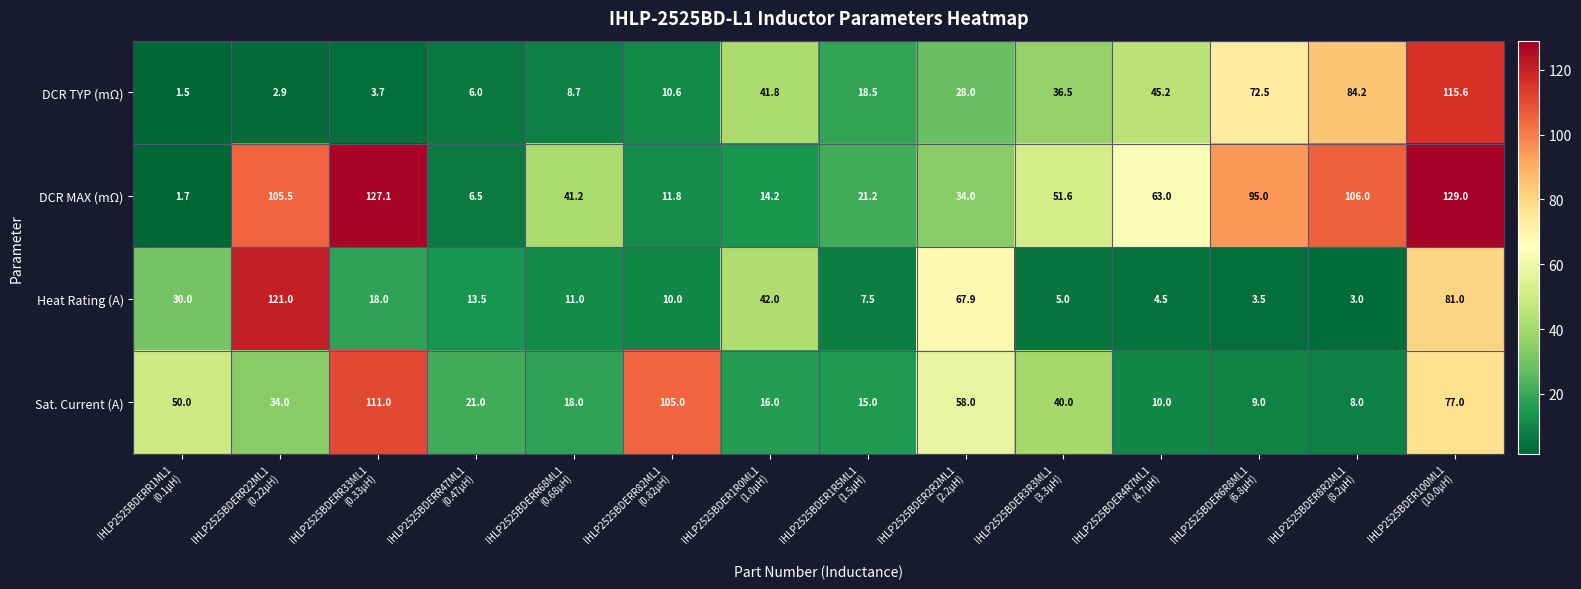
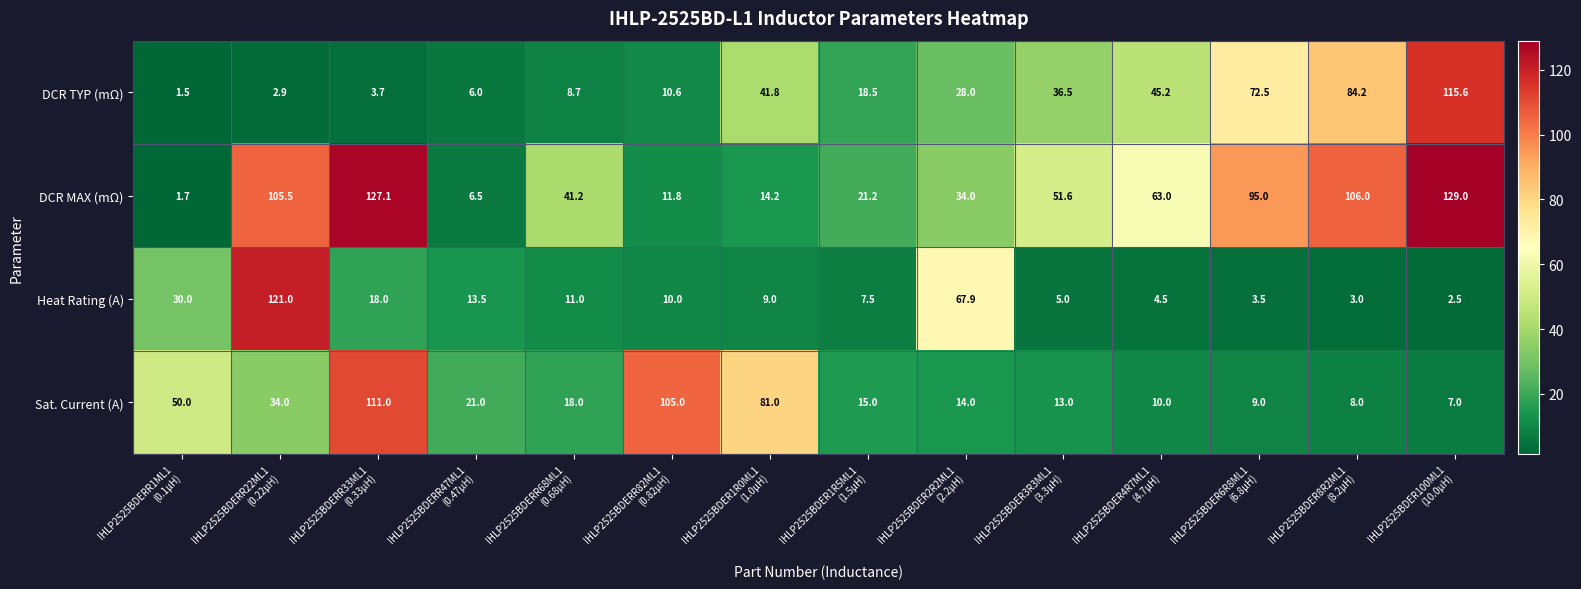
  {
    "DCR TYP (mΩ)": {
      "IHLP2525BDERR1ML1 (0.1µH)": 1.5,
      "IHLP2525BDERR22ML1 (0.22µH)": 2.9,
      "IHLP2525BDERR33ML1 (0.33µH)": 3.7,
      "IHLP2525BDERR47ML1 (0.47µH)": 6.0,
      "IHLP2525BDERR68ML1 (0.68µH)": 8.7,
      "IHLP2525BDERR82ML1 (0.82µH)": 10.6,
      "IHLP2525BDER1R0ML1 (1.0µH)": 41.8,
      "IHLP2525BDER1R5ML1 (1.5µH)": 18.5,
      "IHLP2525BDER2R2ML1 (2.2µH)": 28.0,
      "IHLP2525BDER3R3ML1 (3.3µH)": 36.5,
      "IHLP2525BDER4R7ML1 (4.7µH)": 45.2,
      "IHLP2525BDER6R8ML1 (6.8µH)": 72.5,
      "IHLP2525BDER8R2ML1 (8.2µH)": 84.2,
      "IHLP2525BDER100ML1 (10.0µH)": 115.6
    },
    "DCR MAX (mΩ)": {
      "IHLP2525BDERR1ML1 (0.1µH)": 1.7,
      "IHLP2525BDERR22ML1 (0.22µH)": 105.5,
      "IHLP2525BDERR33ML1 (0.33µH)": 127.1,
      "IHLP2525BDERR47ML1 (0.47µH)": 6.5,
      "IHLP2525BDERR68ML1 (0.68µH)": 41.2,
      "IHLP2525BDERR82ML1 (0.82µH)": 11.8,
      "IHLP2525BDER1R0ML1 (1.0µH)": 14.2,
      "IHLP2525BDER1R5ML1 (1.5µH)": 21.2,
      "IHLP2525BDER2R2ML1 (2.2µH)": 34.0,
      "IHLP2525BDER3R3ML1 (3.3µH)": 51.6,
      "IHLP2525BDER4R7ML1 (4.7µH)": 63.0,
      "IHLP2525BDER6R8ML1 (6.8µH)": 95.0,
      "IHLP2525BDER8R2ML1 (8.2µH)": 106.0,
      "IHLP2525BDER100ML1 (10.0µH)": 129.0
    },
    "Heat Rating (A)": {
      "IHLP2525BDERR1ML1 (0.1µH)": 30.0,
      "IHLP2525BDERR22ML1 (0.22µH)": 121.0,
      "IHLP2525BDERR33ML1 (0.33µH)": 18.0,
      "IHLP2525BDERR47ML1 (0.47µH)": 13.5,
      "IHLP2525BDERR68ML1 (0.68µH)": 11.0,
      "IHLP2525BDERR82ML1 (0.82µH)": 10.0,
-     "IHLP2525BDER1R0ML1 (1.0µH)": 42.0,
+     "IHLP2525BDER1R0ML1 (1.0µH)": 9.0,
      "IHLP2525BDER1R5ML1 (1.5µH)": 7.5,
      "IHLP2525BDER2R2ML1 (2.2µH)": 67.9,
      "IHLP2525BDER3R3ML1 (3.3µH)": 5.0,
      "IHLP2525BDER4R7ML1 (4.7µH)": 4.5,
      "IHLP2525BDER6R8ML1 (6.8µH)": 3.5,
      "IHLP2525BDER8R2ML1 (8.2µH)": 3.0,
-     "IHLP2525BDER100ML1 (10.0µH)": 81.0
+     "IHLP2525BDER100ML1 (10.0µH)": 2.5
    },
    "Sat. Current (A)": {
      "IHLP2525BDERR1ML1 (0.1µH)": 50.0,
      "IHLP2525BDERR22ML1 (0.22µH)": 34.0,
      "IHLP2525BDERR33ML1 (0.33µH)": 111.0,
      "IHLP2525BDERR47ML1 (0.47µH)": 21.0,
      "IHLP2525BDERR68ML1 (0.68µH)": 18.0,
      "IHLP2525BDERR82ML1 (0.82µH)": 105.0,
-     "IHLP2525BDER1R0ML1 (1.0µH)": 16.0,
+     "IHLP2525BDER1R0ML1 (1.0µH)": 81.0,
      "IHLP2525BDER1R5ML1 (1.5µH)": 15.0,
-     "IHLP2525BDER2R2ML1 (2.2µH)": 58.0,
-     "IHLP2525BDER3R3ML1 (3.3µH)": 40.0,
+     "IHLP2525BDER2R2ML1 (2.2µH)": 14.0,
+     "IHLP2525BDER3R3ML1 (3.3µH)": 13.0,
      "IHLP2525BDER4R7ML1 (4.7µH)": 10.0,
      "IHLP2525BDER6R8ML1 (6.8µH)": 9.0,
      "IHLP2525BDER8R2ML1 (8.2µH)": 8.0,
-     "IHLP2525BDER100ML1 (10.0µH)": 77.0
+     "IHLP2525BDER100ML1 (10.0µH)": 7.0
    }
  }
